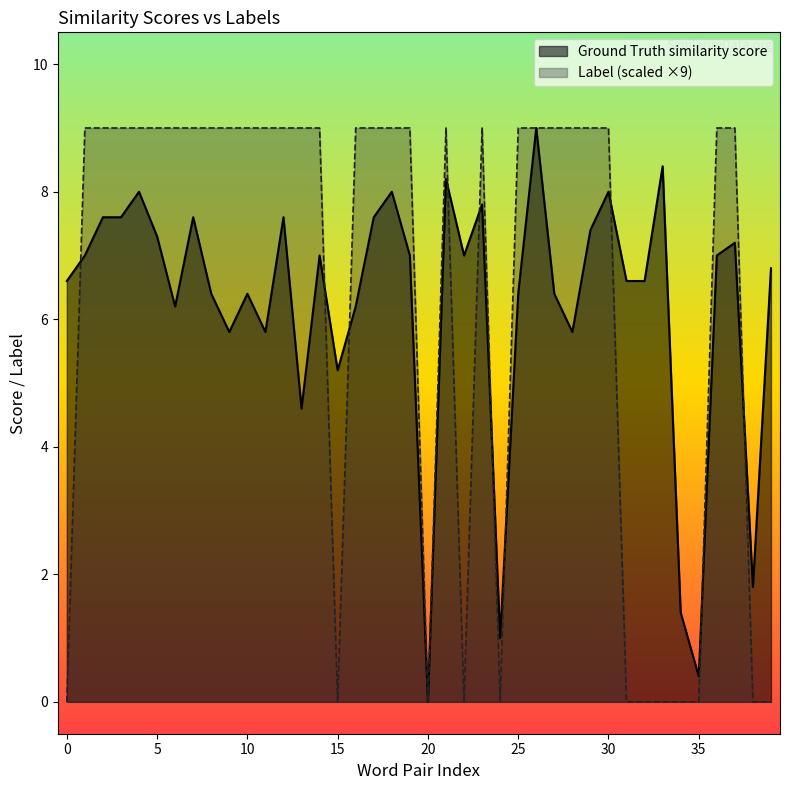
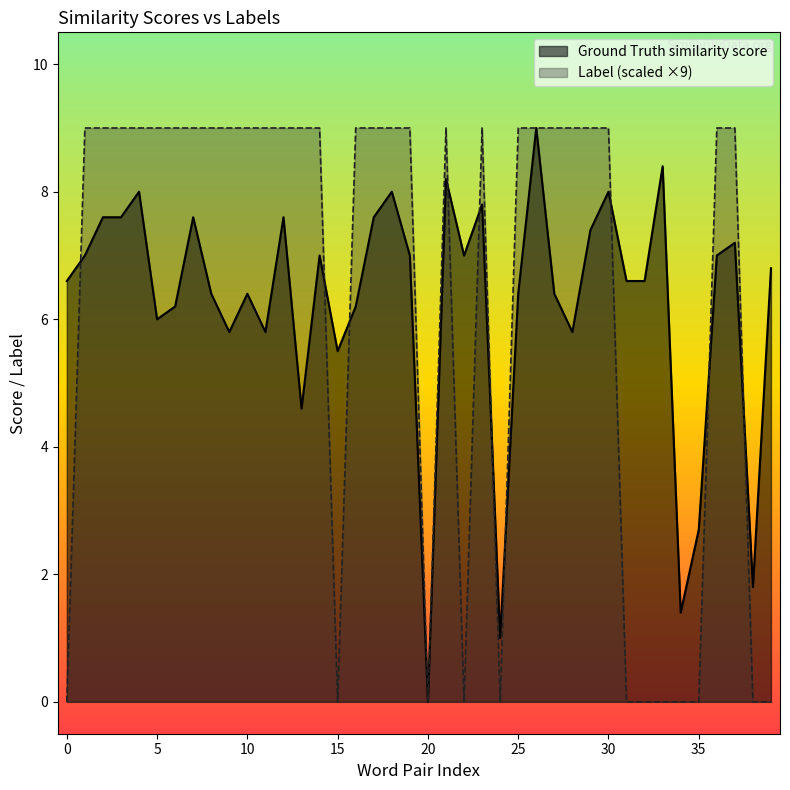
  {
    "Ground Truth similarity score": {
      "0": 6.6,
-     "5": 7.3,
+     "5": 6.0,
      "10": 6.4,
-     "15": 5.2,
+     "15": 5.5,
      "25": 6.4,
      "30": 8.0,
-     "35": 0.4
+     "35": 2.7
    },
    "Label (scaled ×9)": {
      "0": 0.0,
      "5": 9.0,
      "10": 9.0,
      "15": 0.0,
      "25": 9.0,
      "30": 9.0,
      "35": 0.0
    }
  }
